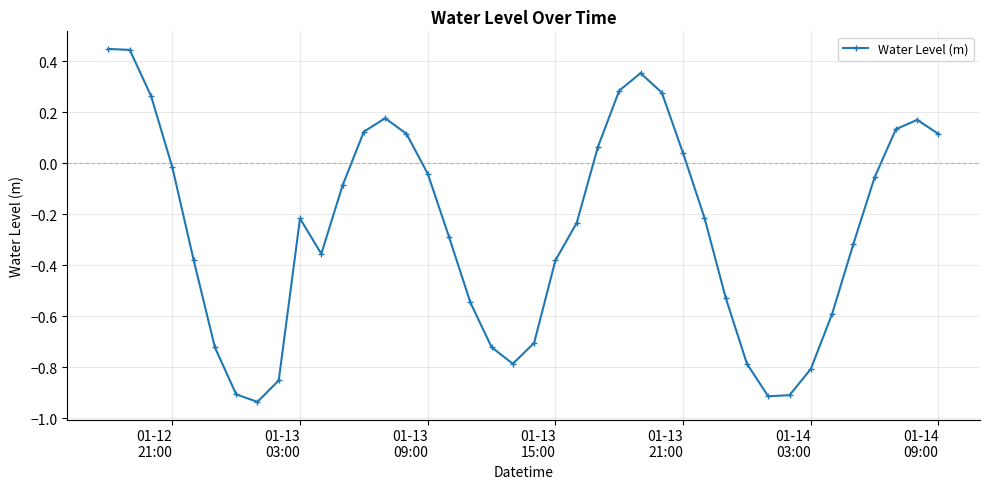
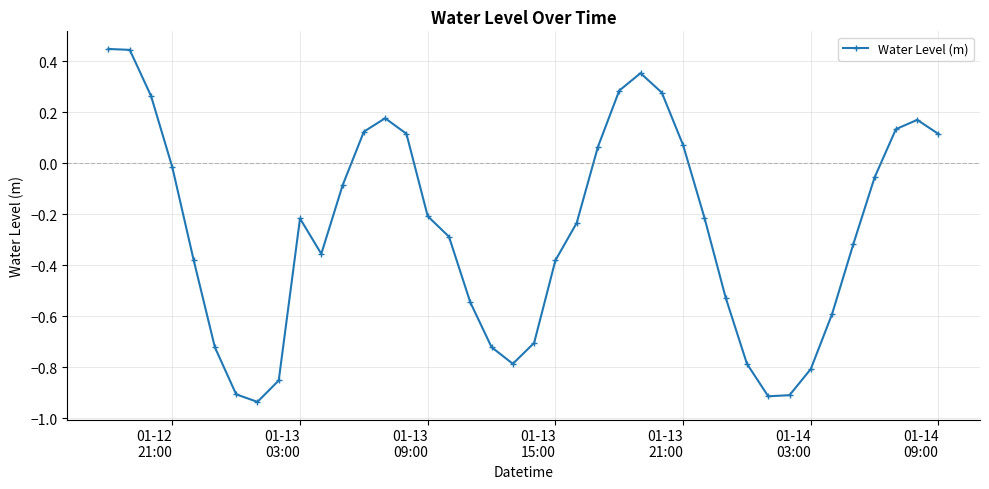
  {
    "01-12 21:00": -0.02,
    "01-13 03:00": -0.22,
-   "01-13 09:00": -0.04,
+   "01-13 09:00": -0.21,
    "01-13 15:00": -0.38,
-   "01-13 21:00": 0.04,
+   "01-13 21:00": 0.07,
    "01-14 03:00": -0.81,
    "01-14 09:00": 0.11
  }
